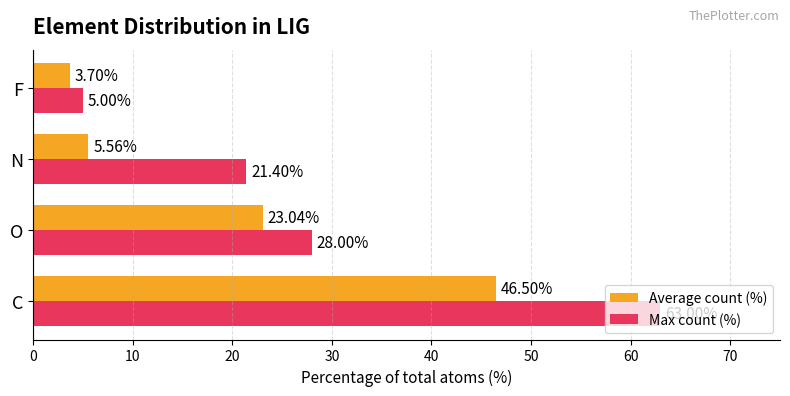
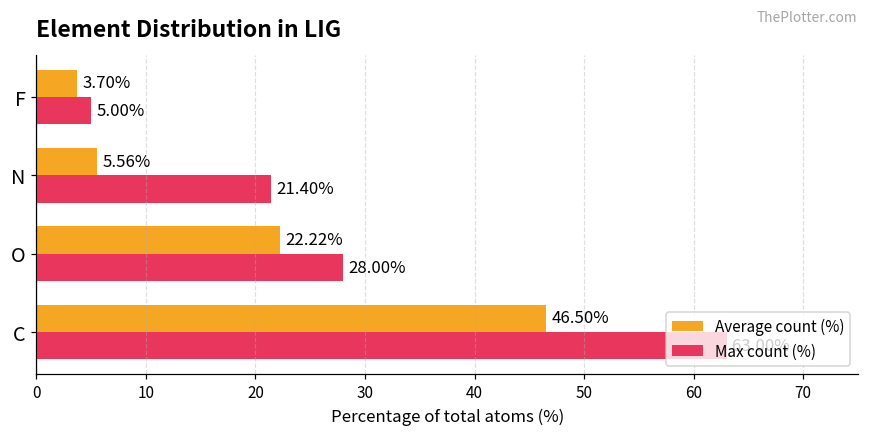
  {
    "Average count (%)": {
      "F": "3.70%",
      "N": "5.56%",
-     "O": "23.04%",
+     "O": "22.22%",
      "C": "46.50%"
    },
    "Max count (%)": {
      "F": "5.00%",
      "N": "21.40%",
      "O": "28.00%"
    }
  }
